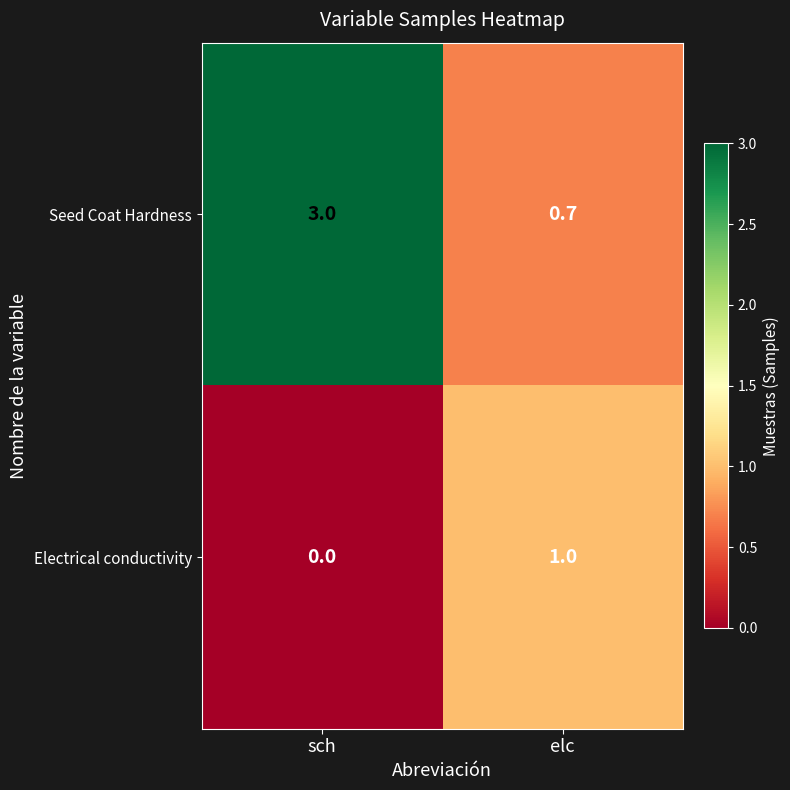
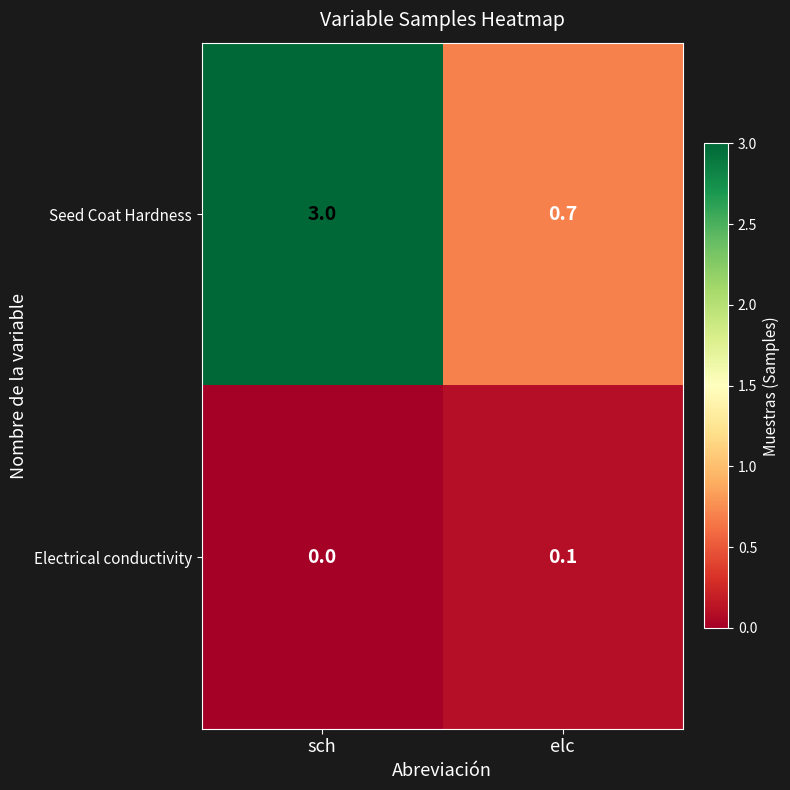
  {
    "Seed Coat Hardness": {
      "sch": 3.0,
      "elc": 0.7
    },
    "Electrical conductivity": {
      "sch": 0.0,
-     "elc": 1.0
+     "elc": 0.1
    }
  }
